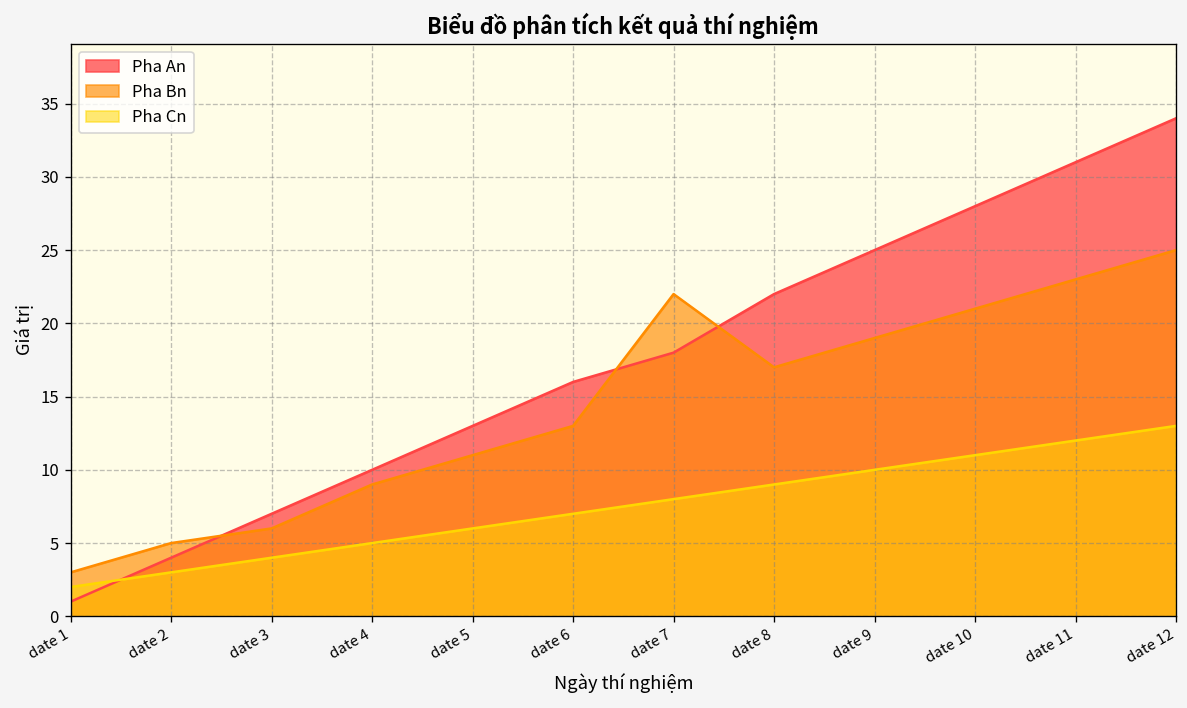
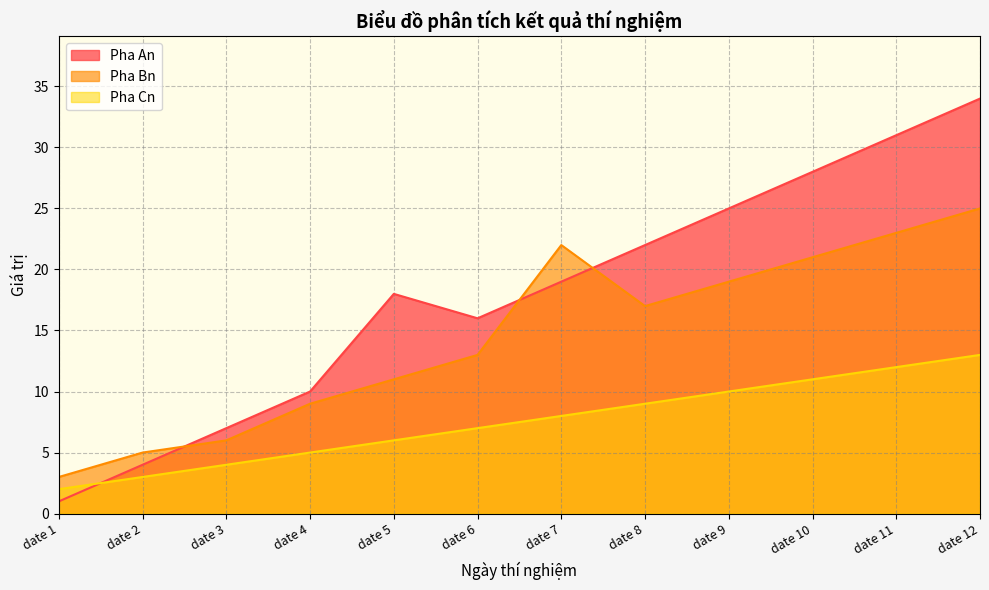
  {
    "Pha An": {
      "date 1": 1,
      "date 2": 4,
      "date 3": 7,
      "date 4": 10,
-     "date 5": 13,
+     "date 5": 18,
      "date 6": 16,
-     "date 7": 18,
+     "date 7": 19,
      "date 8": 22,
      "date 9": 25,
      "date 10": 28,
      "date 11": 31,
      "date 12": 34
    },
    "Pha Bn": {
      "date 1": 3,
      "date 2": 5,
      "date 3": 6,
      "date 4": 9,
      "date 5": 11,
      "date 6": 13,
      "date 7": 22,
      "date 8": 17,
      "date 9": 19,
      "date 10": 21,
      "date 11": 23,
      "date 12": 25
    },
    "Pha Cn": {
      "date 1": 2,
      "date 2": 3,
      "date 3": 4,
      "date 4": 5,
      "date 5": 6,
      "date 6": 7,
      "date 7": 8,
      "date 8": 9,
      "date 9": 10,
      "date 10": 11,
      "date 11": 12,
      "date 12": 13
    }
  }
